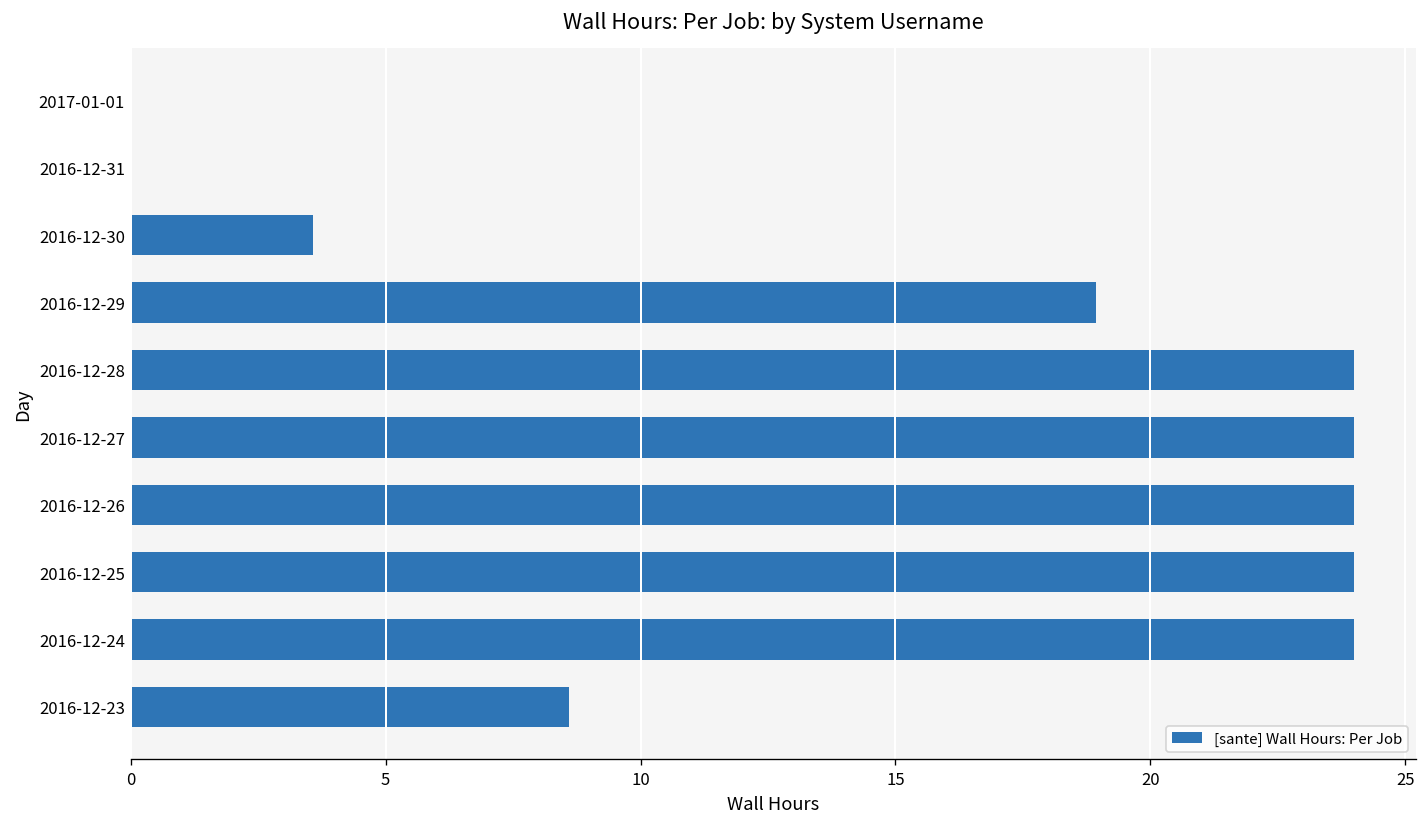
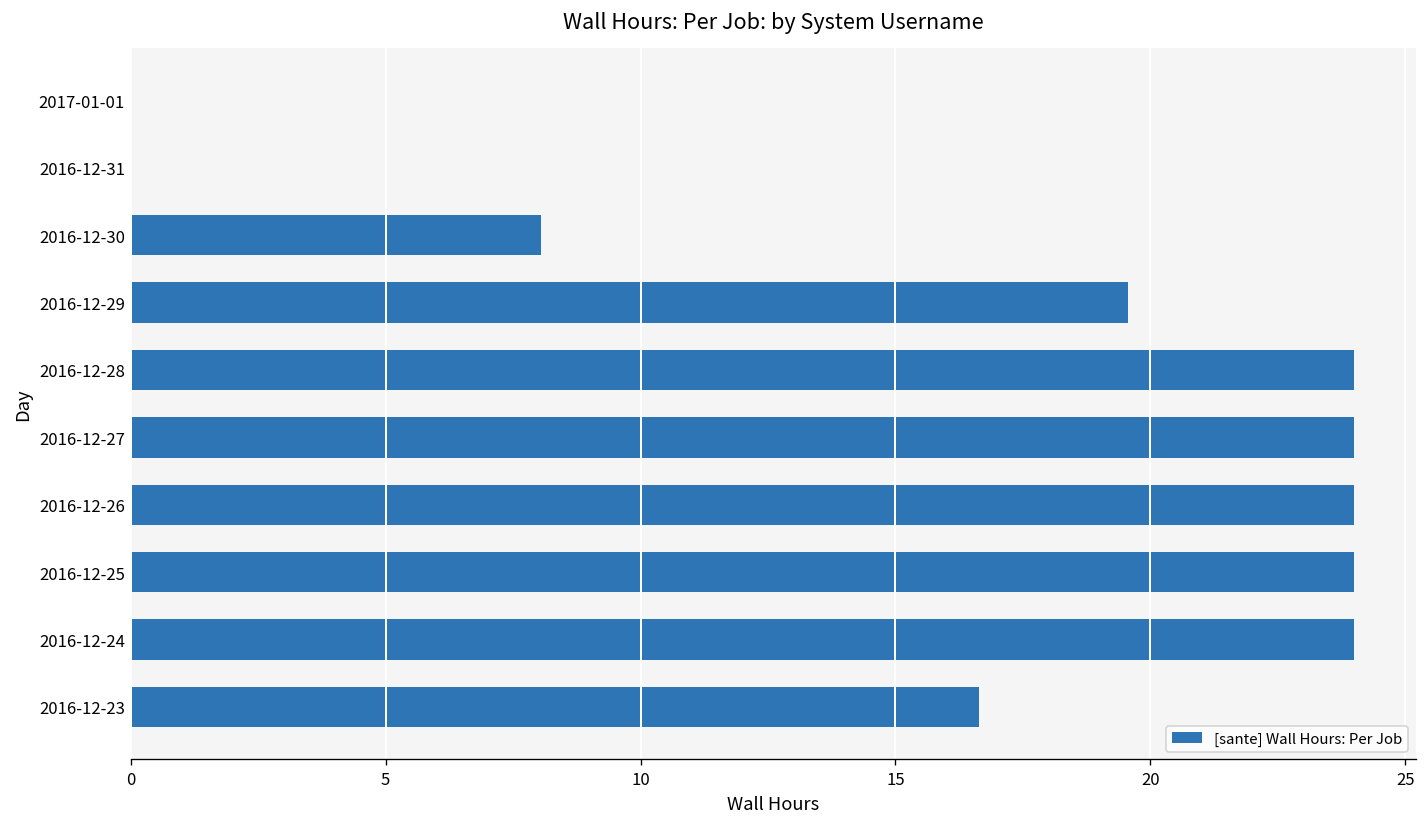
  {
    "2017-01-01": 0.0,
    "2016-12-31": 0.0,
-   "2016-12-30": 3.6,
-   "2016-12-29": 18.9,
+   "2016-12-30": 8.0,
+   "2016-12-29": 19.6,
    "2016-12-28": 24.0,
    "2016-12-27": 24.0,
    "2016-12-26": 24.0,
    "2016-12-25": 24.0,
    "2016-12-24": 24.0,
-   "2016-12-23": 8.6
+   "2016-12-23": 16.6
  }
